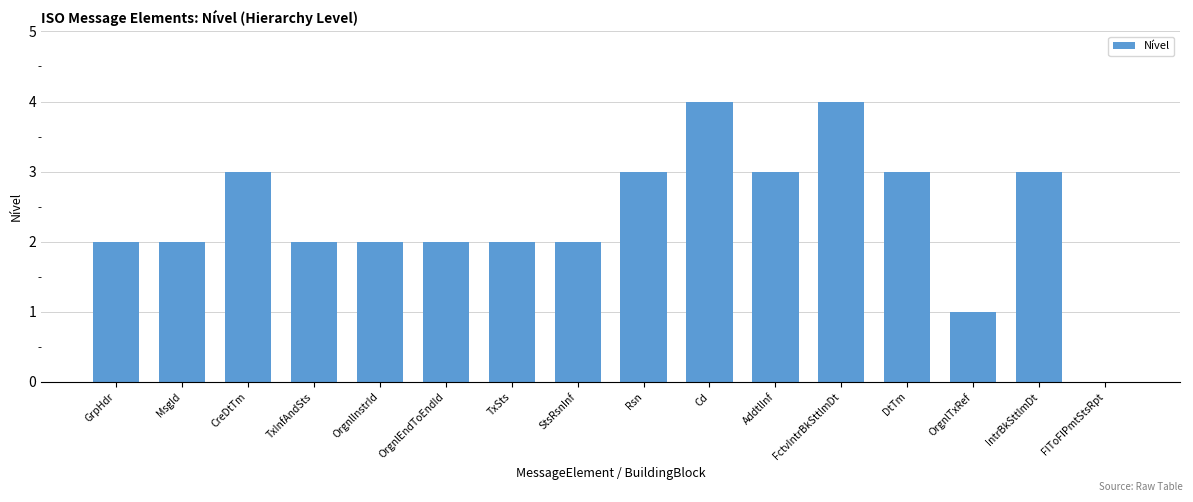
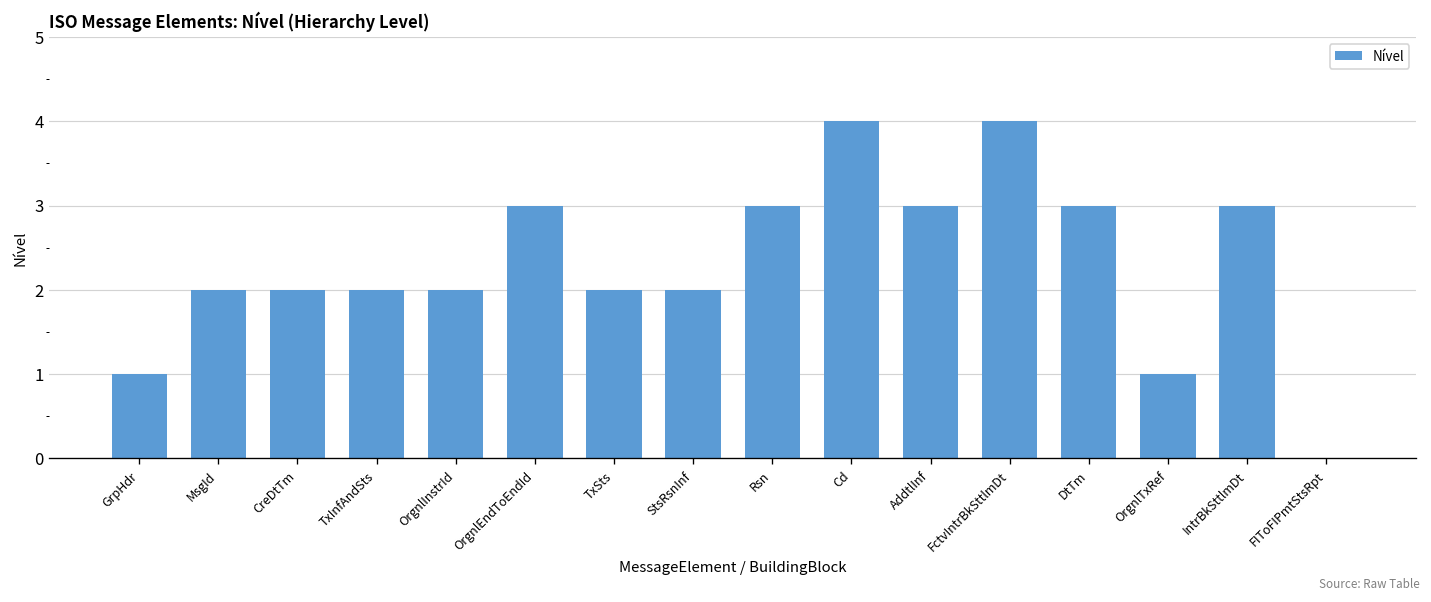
  {
-   "GrpHdr": 2,
+   "GrpHdr": 1,
    "MsgId": 2,
-   "CreDtTm": 3,
+   "CreDtTm": 2,
    "TxInfAndSts": 2,
    "OrgnlInstrId": 2,
-   "OrgnlEndToEndId": 2,
+   "OrgnlEndToEndId": 3,
    "TxSts": 2,
    "StsRsnInf": 2,
    "Rsn": 3,
    "Cd": 4,
    "AddtlInf": 3,
    "FctvIntrBkSttlmDt": 4,
    "DtTm": 3,
    "OrgnlTxRef": 1,
    "IntrBkSttlmDt": 3,
    "FIToFIPmtStsRpt": 0
  }
